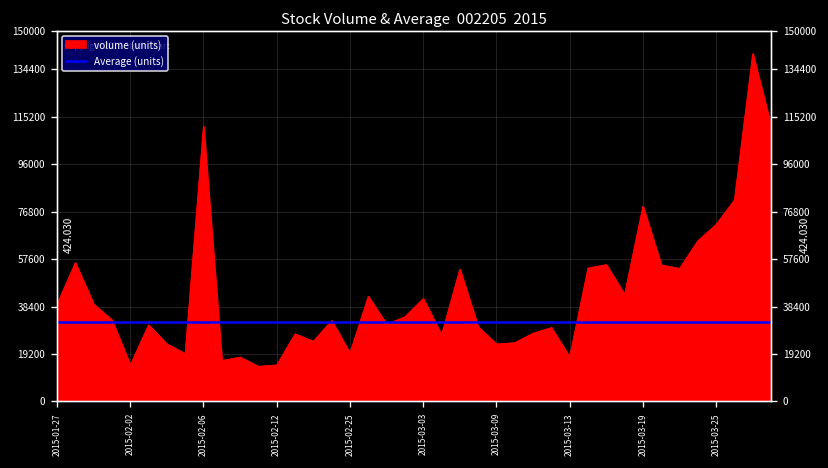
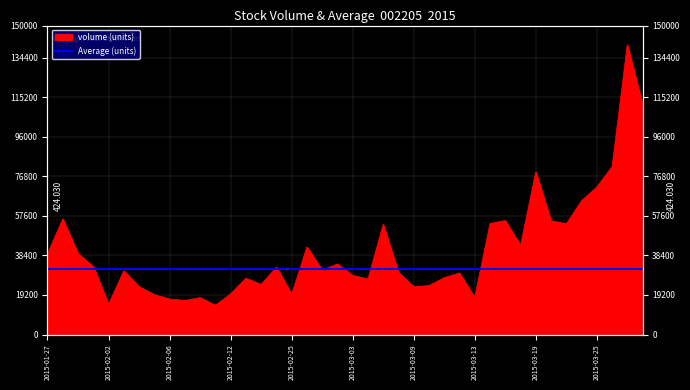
  {
    "volume (units)": {
      "2015-01-27": 39000,
      "2015-02-02": 15000,
-     "2015-02-06": 111000,
-     "2015-02-12": 15000,
+     "2015-02-06": 17000,
+     "2015-02-12": 20000,
      "2015-02-25": 20000,
-     "2015-03-03": 42000,
+     "2015-03-03": 29000,
      "2015-03-09": 23000,
      "2015-03-13": 18000,
      "2015-03-19": 79000,
      "2015-03-25": 72000
    },
    "Average (units)": {
      "2015-01-27": 32000,
      "2015-02-02": 32000,
      "2015-02-06": 32000,
      "2015-02-12": 32000,
      "2015-02-25": 32000,
      "2015-03-03": 32000,
      "2015-03-09": 32000,
      "2015-03-13": 32000,
      "2015-03-19": 32000,
      "2015-03-25": 32000
    }
  }
